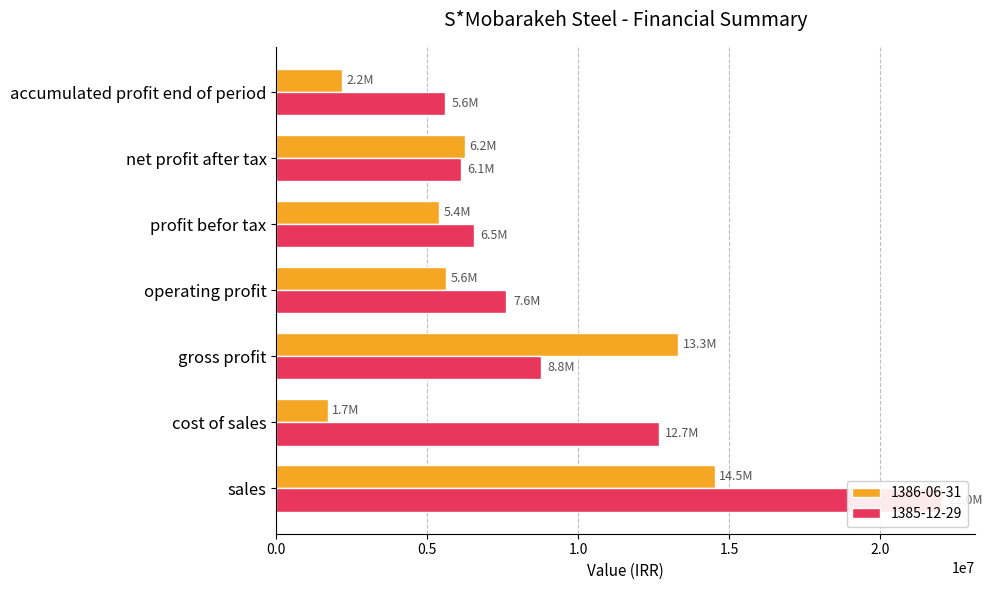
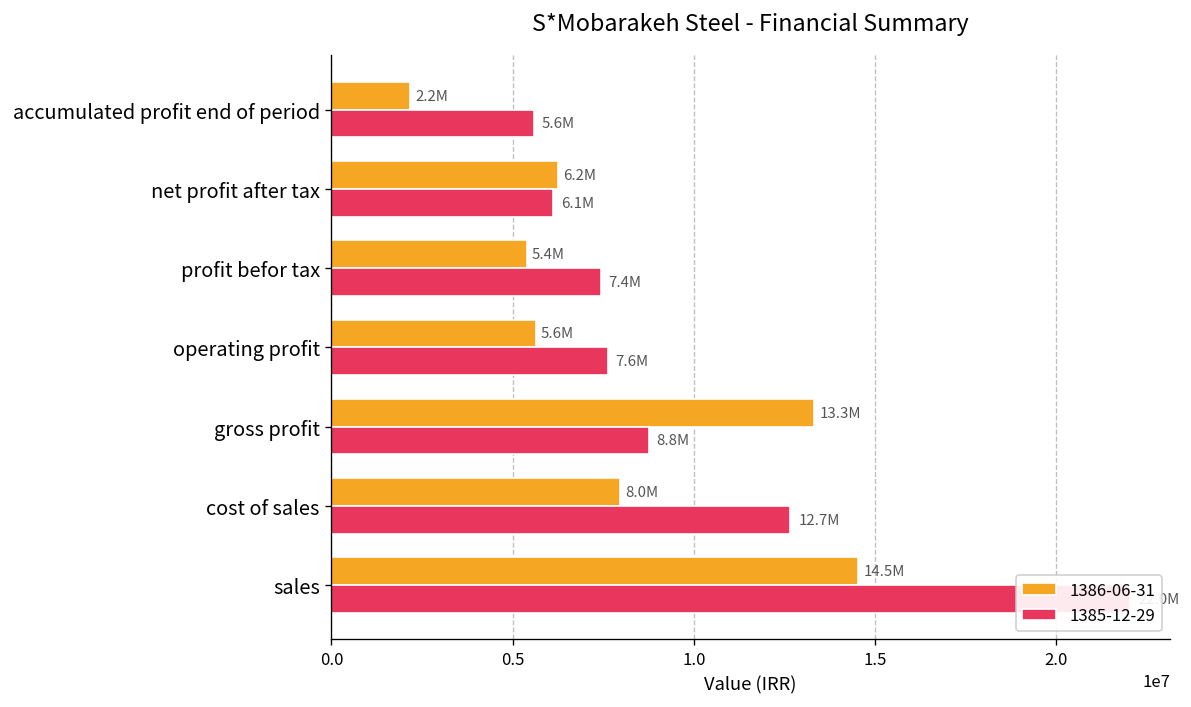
  {
    "1386-06-31": {
      "accumulated profit end of period": "2.2M",
      "net profit after tax": "6.2M",
      "profit befor tax": "5.4M",
      "operating profit": "5.6M",
      "gross profit": "13.3M",
-     "cost of sales": "1.7M",
+     "cost of sales": "8.0M",
      "sales": "14.5M"
    },
    "1385-12-29": {
      "accumulated profit end of period": "5.6M",
      "net profit after tax": "6.1M",
-     "profit befor tax": "6.5M",
+     "profit befor tax": "7.4M",
      "operating profit": "7.6M",
      "gross profit": "8.8M",
      "cost of sales": "12.7M"
    }
  }
